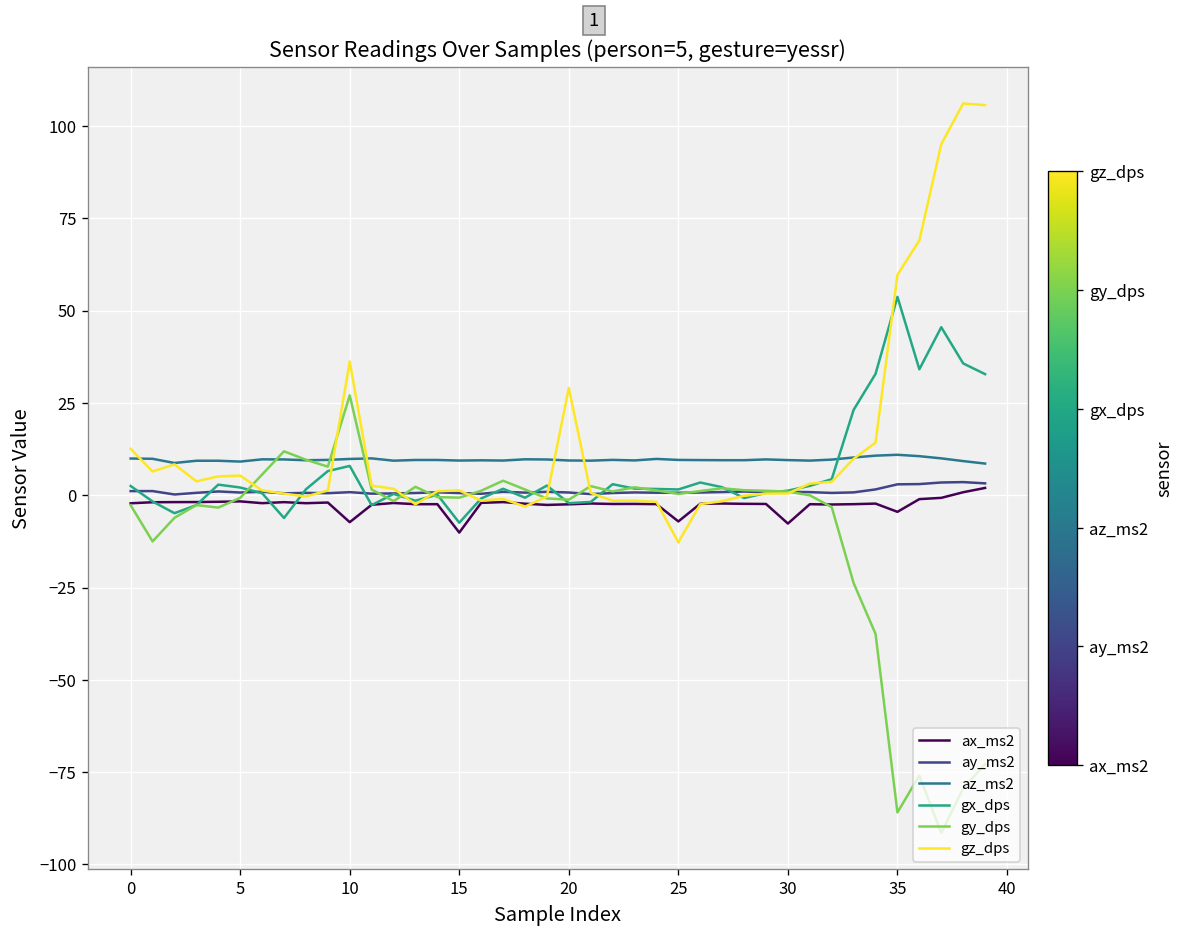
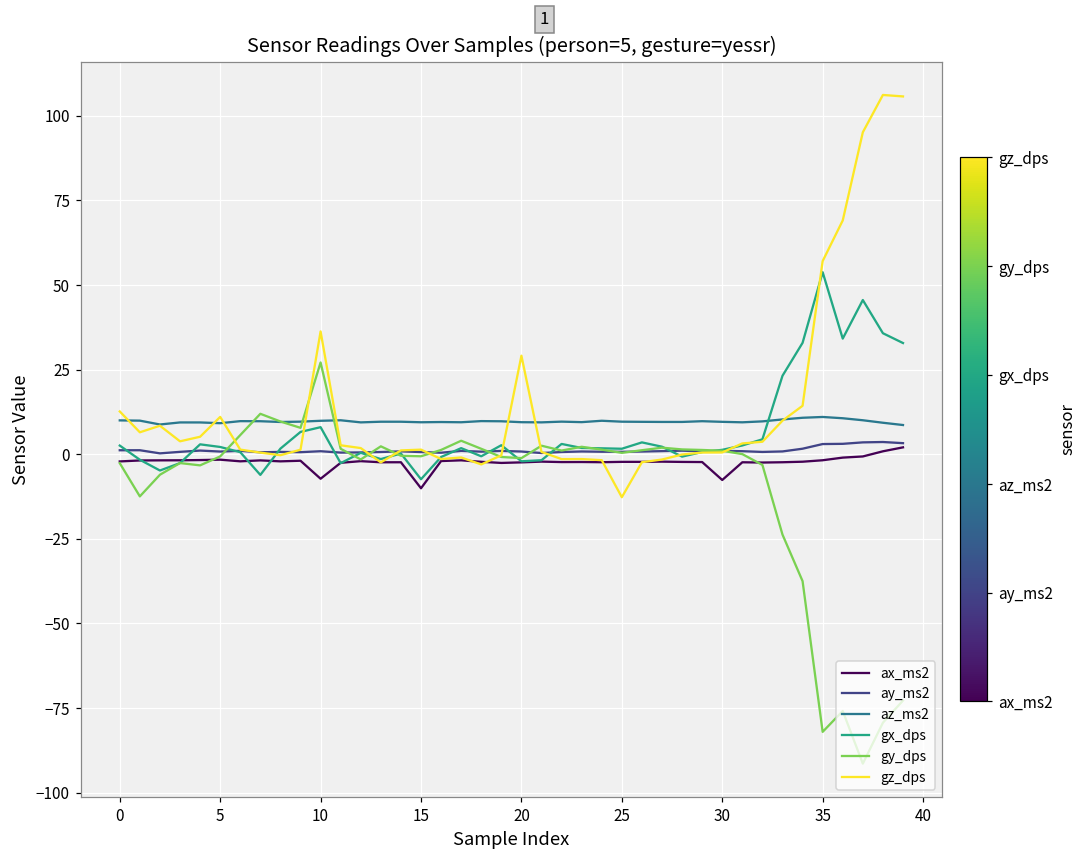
  {
    "ax_ms2": {
      "5": -2,
      "10": -7,
      "15": -10,
-     "25": -7,
+     "25": -2,
      "30": -8,
-     "35": -4
+     "35": -2
    },
    "gy_dps": {
      "5": -1,
      "10": 27,
      "15": -1,
      "20": -1,
-     "35": -86
+     "35": -82
    },
    "gz_dps": {
      "0": 13,
-     "5": 5,
+     "5": 11,
      "10": 36,
      "20": 29,
      "25": -13,
-     "35": 60
+     "35": 57
    }
  }
